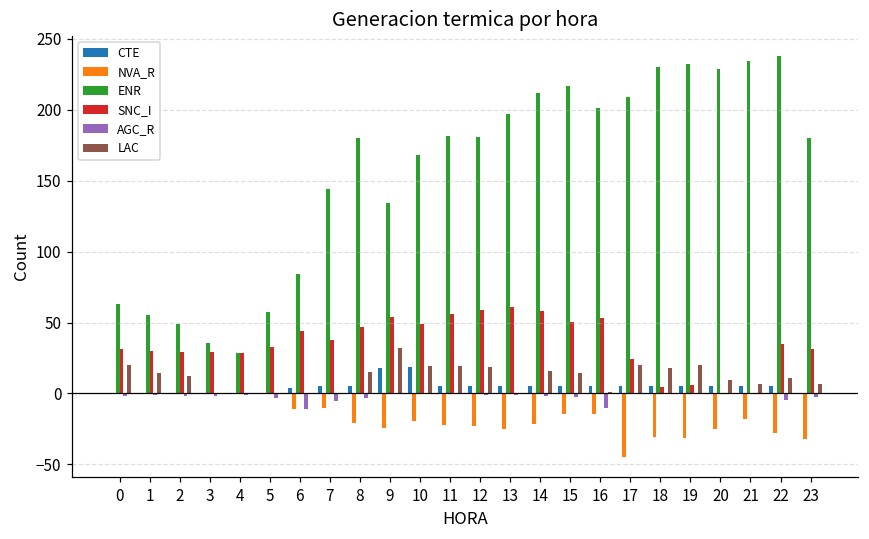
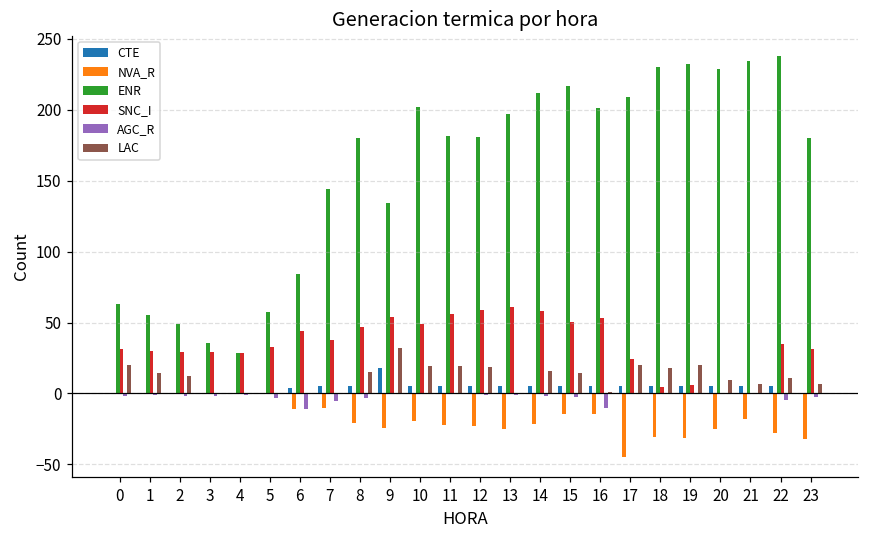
  {
    "CTE": {
      "0": 0,
      "1": 0,
      "2": 0,
      "3": 0,
      "4": 0,
      "5": 0,
      "6": 4,
      "7": 5,
      "8": 5,
      "9": 18,
-     "10": 19,
+     "10": 5,
      "11": 5,
      "12": 5,
      "13": 5,
      "14": 5,
      "15": 5,
      "16": 5,
      "17": 5,
      "18": 5,
      "19": 5,
      "20": 5,
      "21": 5,
      "22": 5,
      "23": 0
    },
    "NVA_R": {
      "0": 0,
      "1": 0,
      "2": 0,
      "3": 0,
      "4": 0,
      "5": 0,
      "6": -11,
      "7": -10,
      "8": -20,
      "9": -24,
      "10": -20,
      "11": -23,
      "12": -23,
      "13": -25,
      "14": -21,
      "15": -14,
      "16": -14,
      "17": -45,
      "18": -31,
      "19": -32,
      "20": -25,
      "21": -18,
      "22": -28,
      "23": -32
    },
    "ENR": {
      "0": 63,
      "1": 55,
      "2": 49,
      "3": 36,
      "4": 28,
      "5": 58,
      "6": 84,
      "7": 144,
      "8": 180,
      "9": 134,
-     "10": 168,
+     "10": 201,
      "11": 182,
      "12": 181,
      "13": 197,
      "14": 211,
      "15": 217,
      "16": 201,
      "17": 209,
      "18": 230,
      "19": 232,
      "20": 228,
      "21": 234,
      "22": 238,
      "23": 180
    },
    "SNC_I": {
      "0": 31,
      "1": 30,
      "2": 30,
      "3": 29,
      "4": 28,
      "5": 33,
      "6": 44,
      "7": 38,
      "8": 47,
      "9": 54,
      "10": 49,
      "11": 56,
      "12": 59,
      "13": 61,
      "14": 58,
      "15": 51,
      "16": 53,
      "17": 24,
      "18": 5,
      "19": 6,
      "20": 0,
      "21": 0,
      "22": 35,
      "23": 32
    },
    "AGC_R": {
      "2": -2,
      "5": -3,
      "6": -11,
      "7": -6,
      "8": -3,
      "10": 0,
      "15": -2,
      "16": -10,
      "17": 0,
      "18": 0,
      "19": 0,
      "20": 0,
      "21": 0,
      "22": -5,
      "23": -2
    },
    "LAC": {
      "0": 20,
      "1": 15,
      "2": 12,
      "3": 0,
      "4": 0,
      "5": 0,
      "6": 0,
      "7": 0,
      "8": 15,
      "9": 32,
      "10": 19,
      "11": 20,
      "12": 19,
      "13": 0,
      "14": 16,
      "15": 14,
      "17": 20,
      "18": 18,
      "19": 20,
      "20": 9,
      "21": 6,
      "22": 11,
      "23": 7
    }
  }
